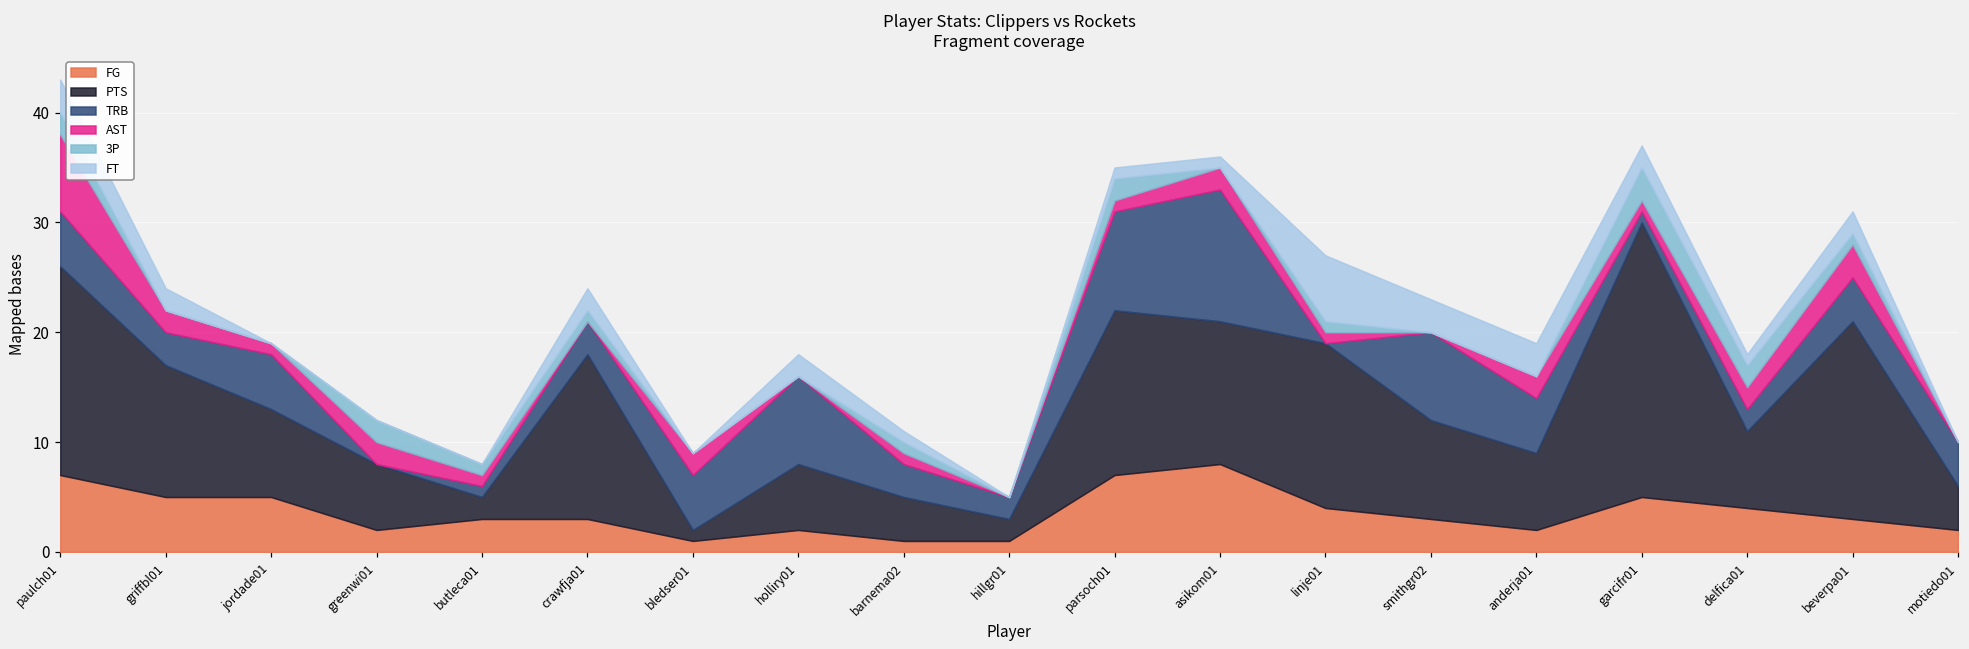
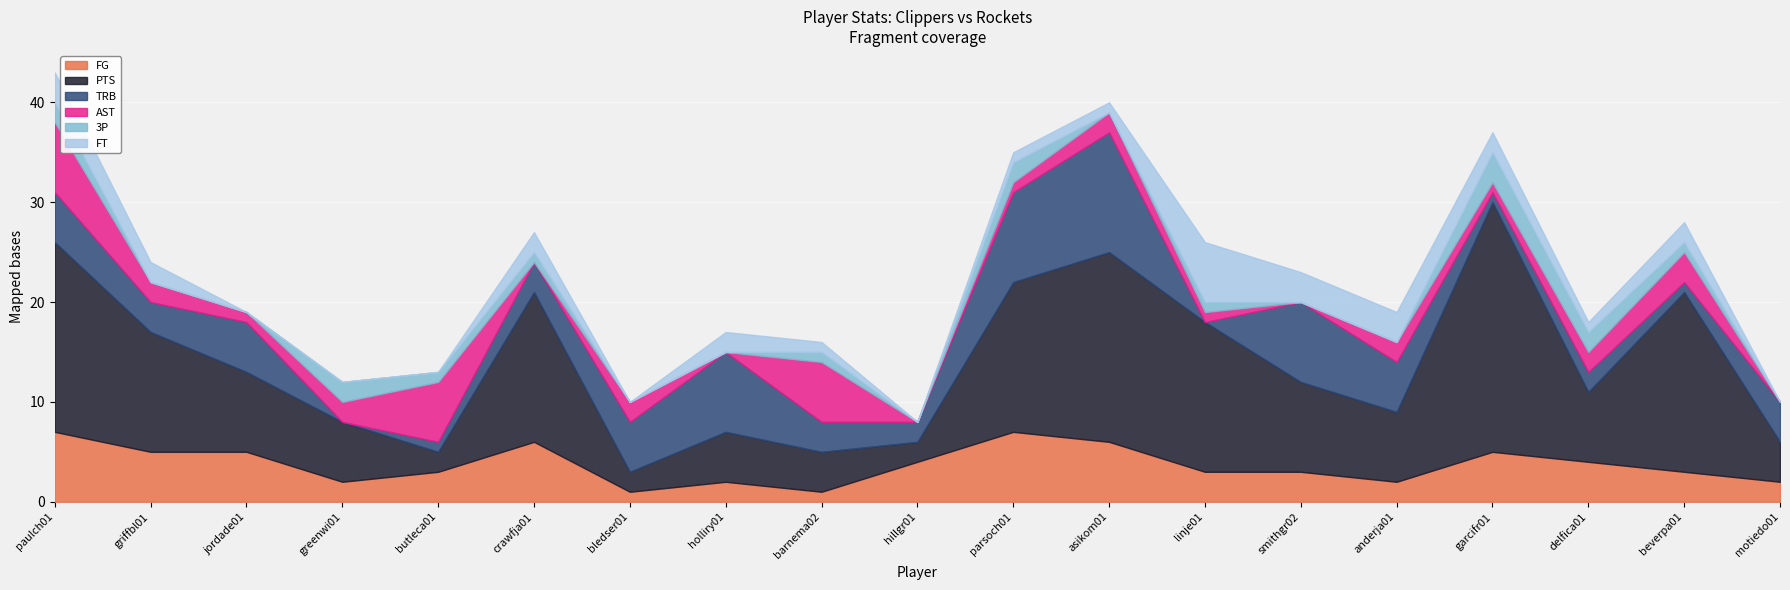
  {
    "FG": {
      "paulch01": 7,
      "griffbl01": 5,
      "jordade01": 5,
      "greenwi01": 2,
      "butleca01": 3,
-     "crawfja01": 3,
+     "crawfja01": 6,
      "bledser01": 1,
      "holliry01": 2,
      "barnema02": 1,
-     "hillgr01": 1,
+     "hillgr01": 4,
      "parsoch01": 7,
-     "asikom01": 8,
-     "linje01": 4,
+     "asikom01": 6,
+     "linje01": 3,
      "smithgr02": 3,
      "anderja01": 2,
      "garcifr01": 5,
      "delfica01": 4,
      "beverpa01": 3,
      "motiedo01": 2
    },
    "PTS": {
      "paulch01": 19,
      "griffbl01": 12,
      "jordade01": 8,
      "butleca01": 2,
      "crawfja01": 15,
-     "bledser01": 1,
-     "holliry01": 6,
+     "bledser01": 2,
+     "holliry01": 5,
      "barnema02": 4,
      "hillgr01": 2,
      "parsoch01": 15,
-     "asikom01": 13,
+     "asikom01": 19,
      "smithgr02": 9,
      "anderja01": 7,
      "garcifr01": 25,
      "delfica01": 7,
      "beverpa01": 18,
      "motiedo01": 4
    },
    "TRB": {
      "paulch01": 5,
      "griffbl01": 3,
      "jordade01": 5,
      "butleca01": 1,
      "bledser01": 5,
      "barnema02": 3,
      "parsoch01": 9,
      "asikom01": 12,
      "anderja01": 5,
      "garcifr01": 1,
      "delfica01": 2,
-     "beverpa01": 4
+     "beverpa01": 1
    },
    "AST": {
      "paulch01": 7,
      "greenwi01": 2,
-     "butleca01": 1,
-     "barnema02": 1,
+     "butleca01": 6,
+     "barnema02": 6,
      "parsoch01": 1,
      "linje01": 1,
      "garcifr01": 1,
      "delfica01": 2,
      "beverpa01": 3
    }
  }
